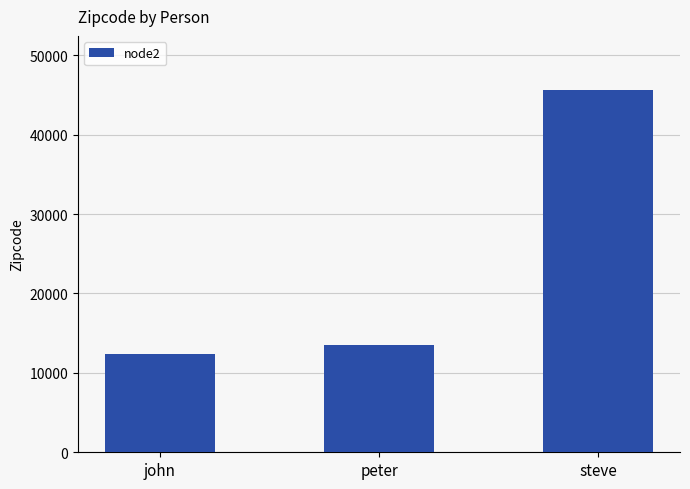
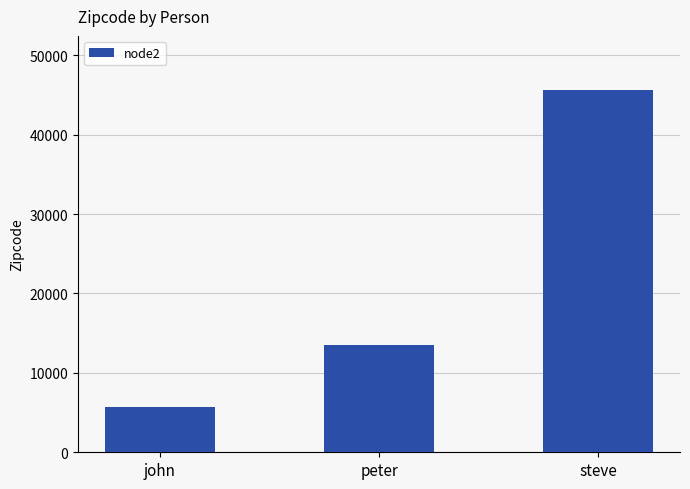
  {
-   "john": 12000,
+   "john": 6000,
    "peter": 14000,
    "steve": 46000
  }
